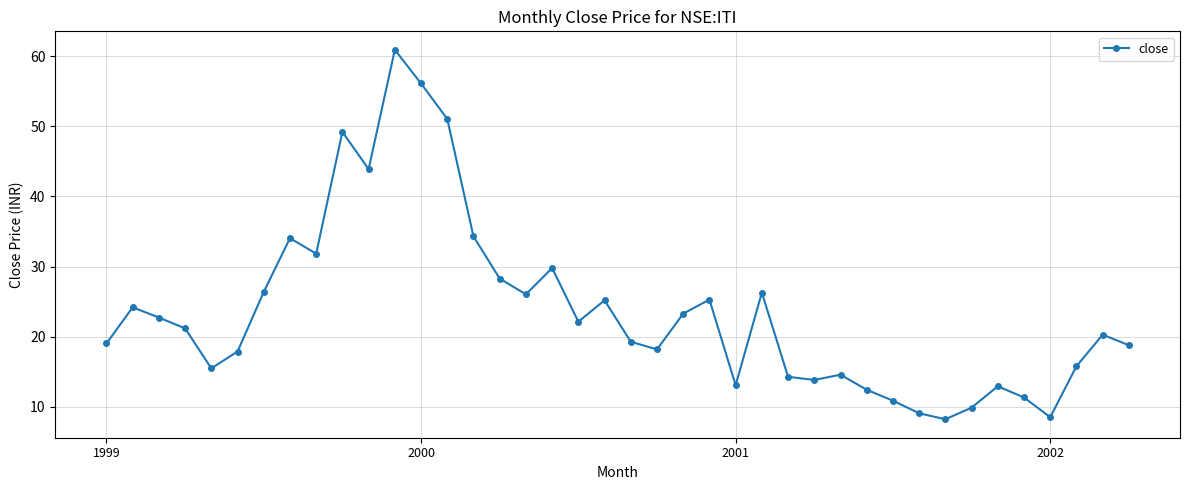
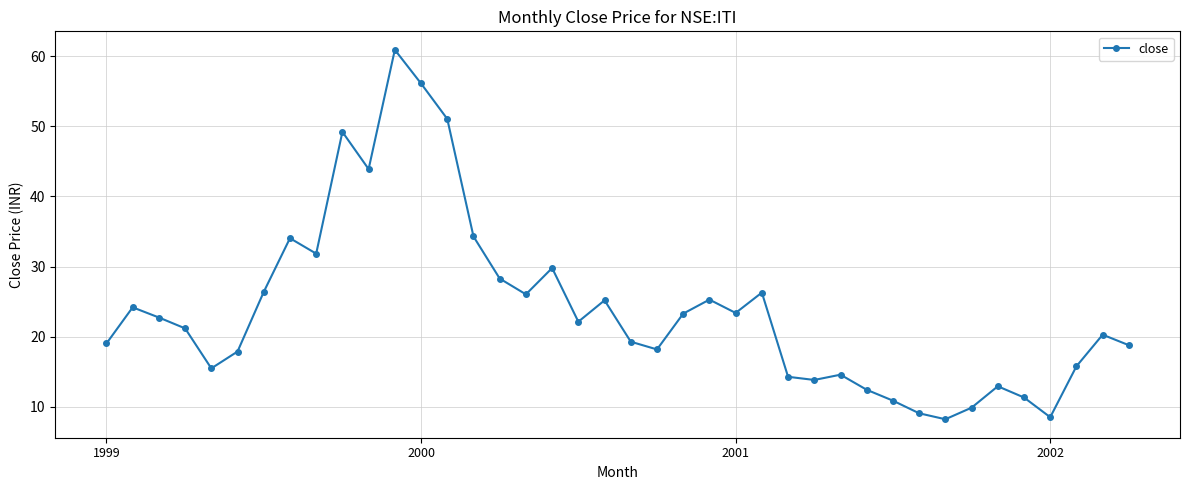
  {
    "1999": 19,
    "2000": 56,
-   "2001": 13,
+   "2001": 23,
    "2002": 9
  }
